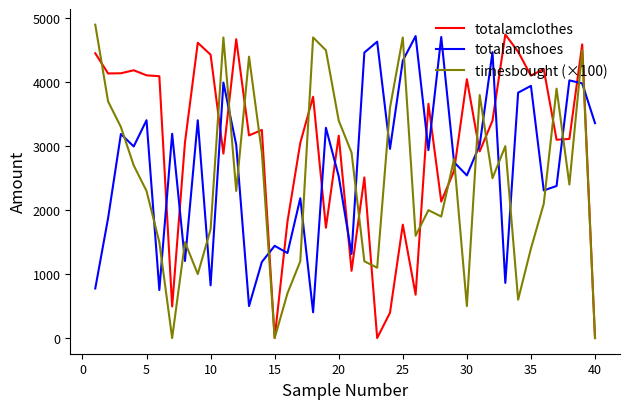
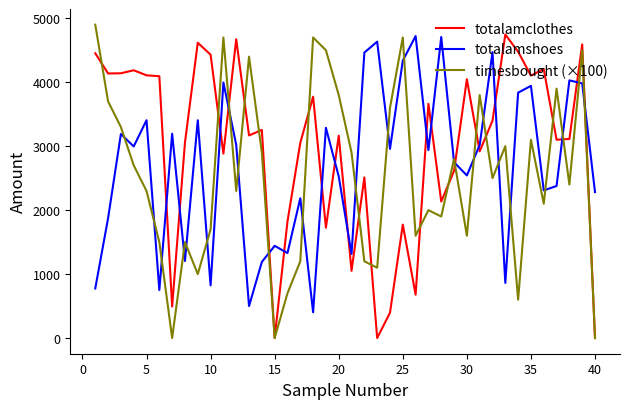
  {
    "totalamclothes": {
      "5": 4100,
      "10": 4400,
      "20": 3200,
      "25": 1800,
      "30": 4000,
      "35": 4100
    },
    "totalamshoes": {
      "5": 3400,
      "10": 800,
      "15": 1400,
      "20": 2500,
      "25": 4300,
      "30": 2500,
      "35": 3900,
-     "40": 3400
+     "40": 2300
    },
    "timesbought (×100)": {
      "5": 2300,
      "10": 1700,
-     "20": 3400,
+     "20": 3800,
      "25": 4700,
-     "30": 500,
-     "35": 1400
+     "30": 1600,
+     "35": 3100
    }
  }
